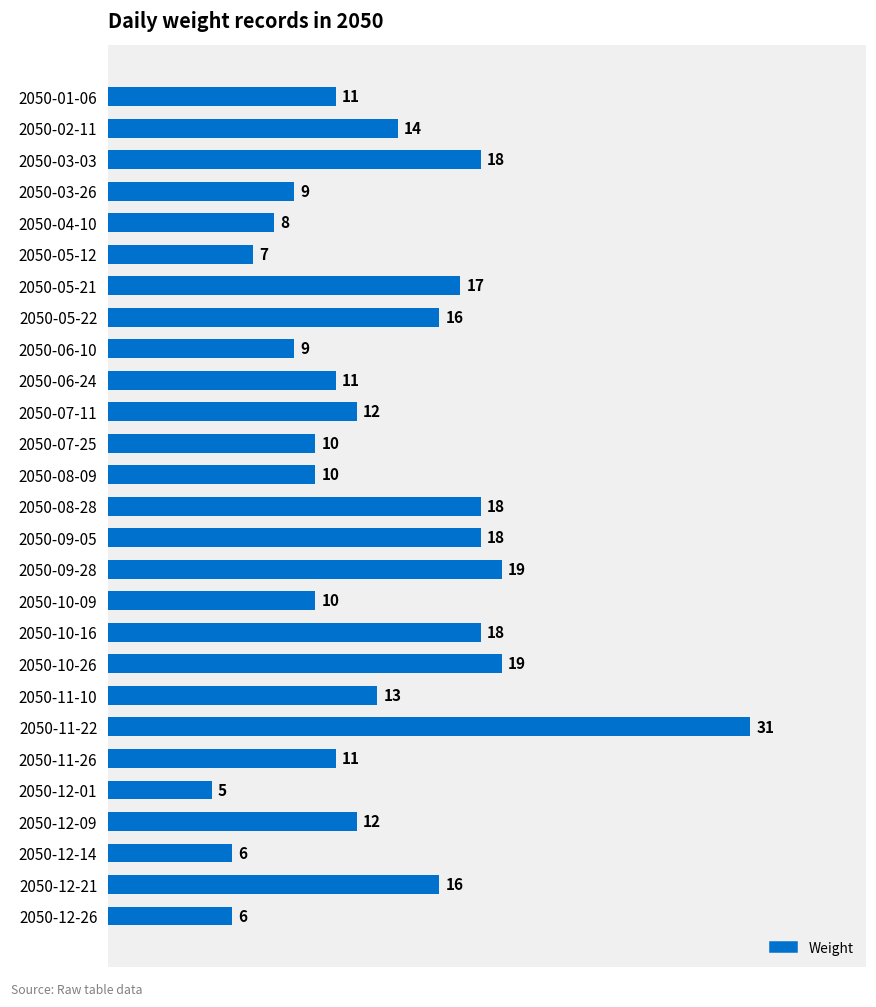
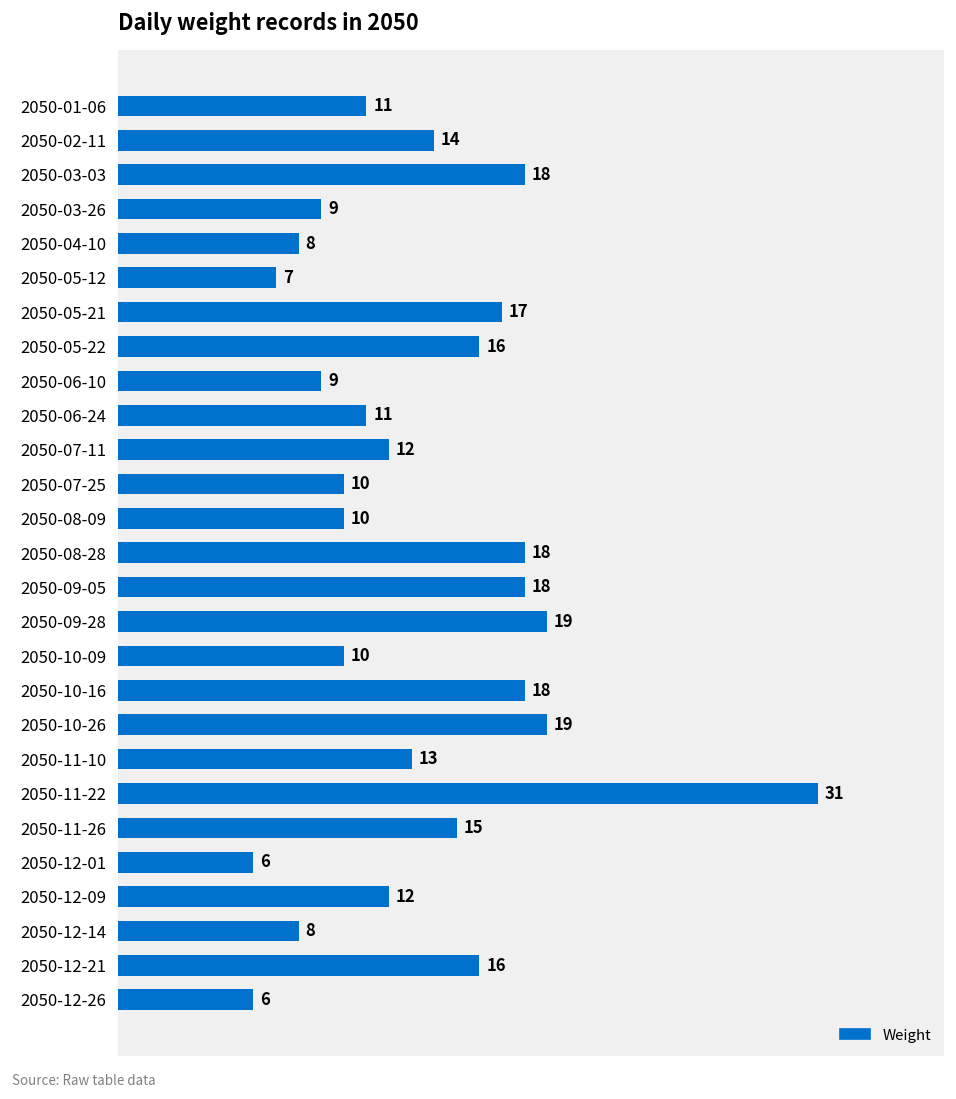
  {
    "2050-01-06": 11,
    "2050-02-11": 14,
    "2050-03-03": 18,
    "2050-03-26": 9,
    "2050-04-10": 8,
    "2050-05-12": 7,
    "2050-05-21": 17,
    "2050-05-22": 16,
    "2050-06-10": 9,
    "2050-06-24": 11,
    "2050-07-11": 12,
    "2050-07-25": 10,
    "2050-08-09": 10,
    "2050-08-28": 18,
    "2050-09-05": 18,
    "2050-09-28": 19,
    "2050-10-09": 10,
    "2050-10-16": 18,
    "2050-10-26": 19,
    "2050-11-10": 13,
    "2050-11-22": 31,
-   "2050-11-26": 11,
-   "2050-12-01": 5,
+   "2050-11-26": 15,
+   "2050-12-01": 6,
    "2050-12-09": 12,
-   "2050-12-14": 6,
+   "2050-12-14": 8,
    "2050-12-21": 16,
    "2050-12-26": 6
  }
